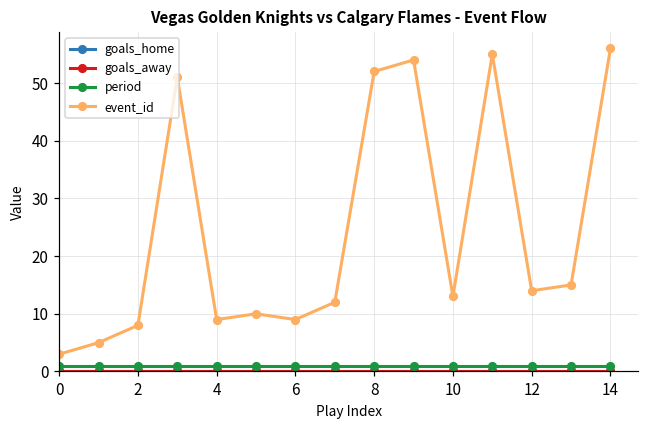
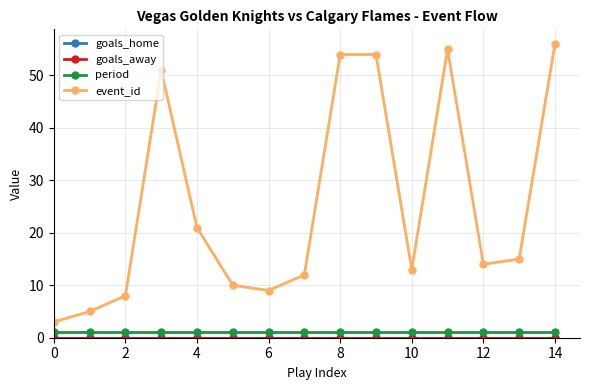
  {
    "goals_away": {
      "0": 0,
      "2": 0,
      "4": 0,
      "6": 0,
      "8": 0,
      "10": 0,
      "12": 0,
      "14": 0
    },
    "period": {
      "0": 1,
      "2": 1,
      "4": 1,
      "6": 1,
      "8": 1,
      "10": 1,
      "12": 1,
      "14": 1
    },
    "event_id": {
      "0": 3,
      "2": 8,
-     "4": 9,
+     "4": 21,
      "6": 9,
-     "8": 52,
+     "8": 54,
      "10": 13,
      "12": 14,
      "14": 56
    }
  }
